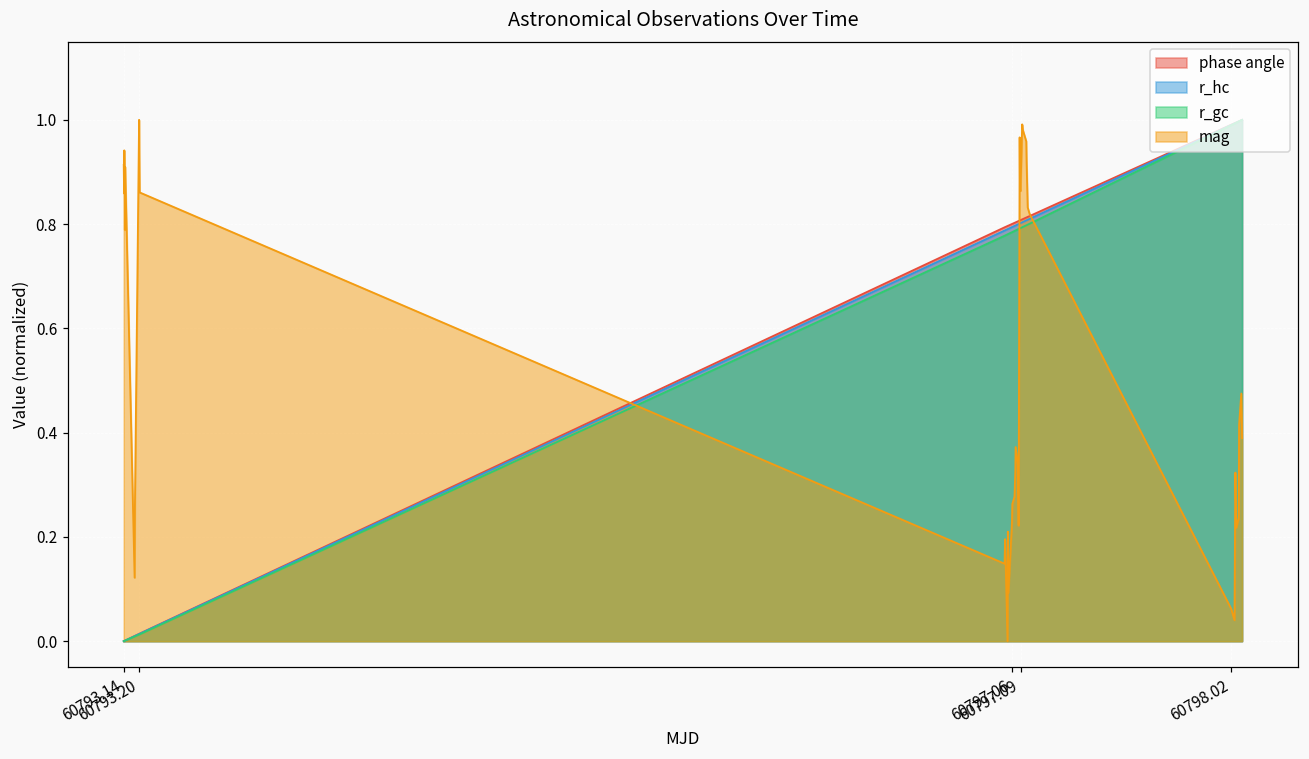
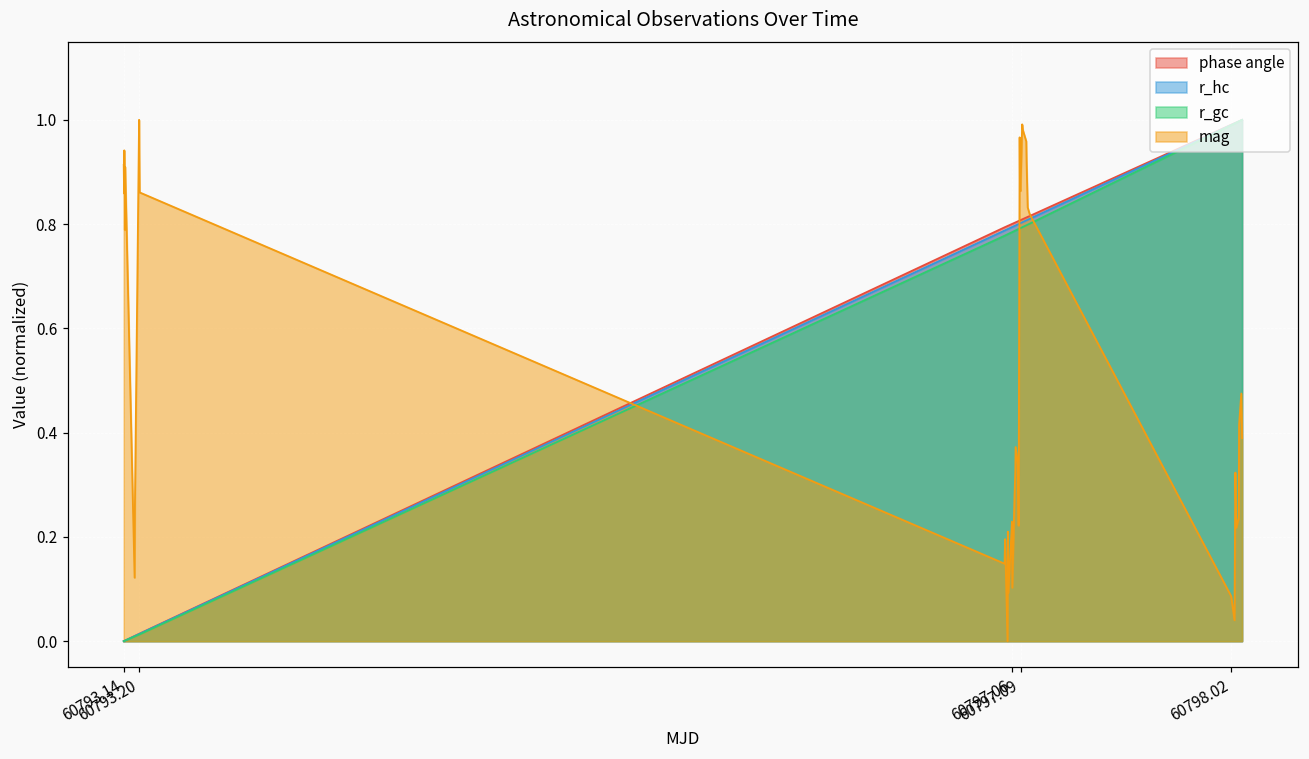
  {
    "phase angle": {
      "60797.06": 0.80
    },
    "r_hc": {
      "60797.06": 0.79
    },
    "r_gc": {
      "60797.06": 0.78,
      "60797.09": 0.79
    },
    "mag": {
      "60793.14": 0.91,
      "60793.20": 1.00,
-     "60797.06": 0.26,
+     "60797.06": 0.10,
      "60797.09": 0.86,
-     "60798.02": 0.06
+     "60798.02": 0.09
    }
  }
